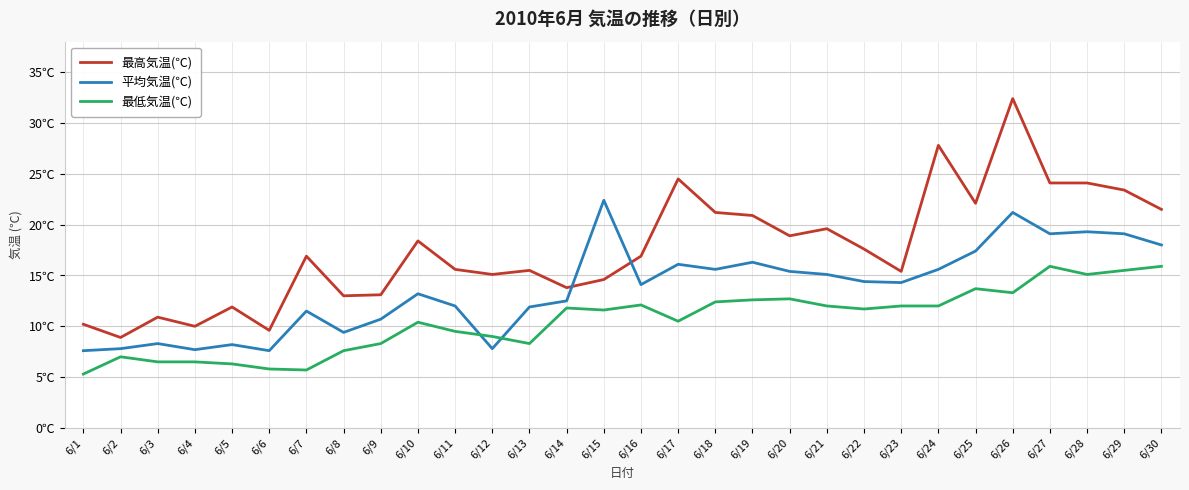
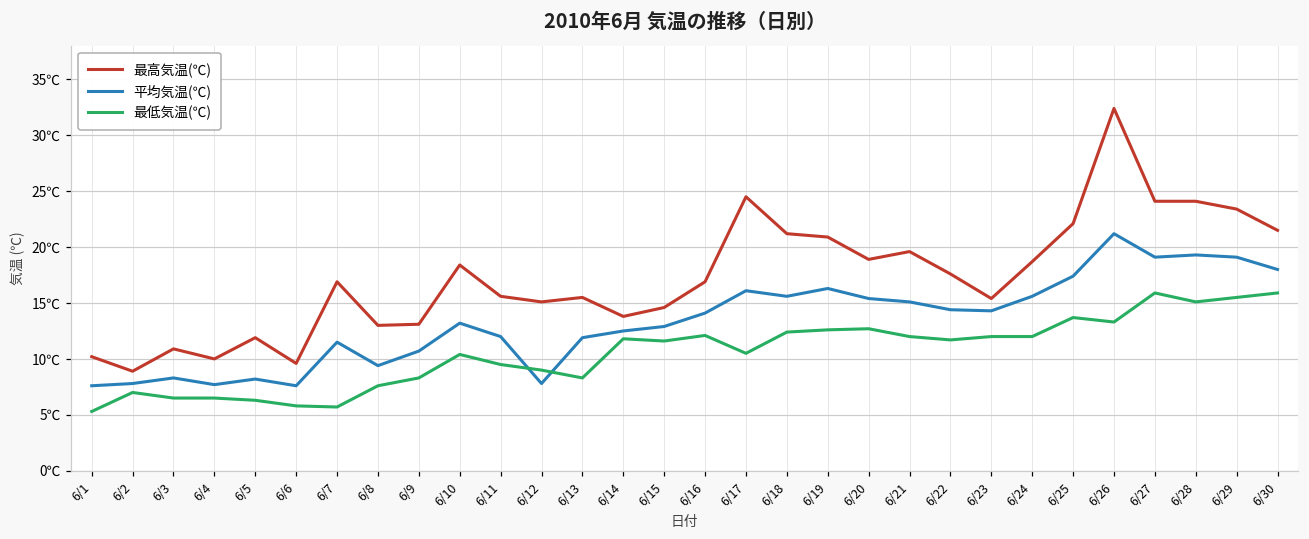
  {
    "最高気温(℃)": {
      "6/1": "10.2℃",
      "6/2": "8.9℃",
      "6/3": "10.9℃",
      "6/4": "10.0℃",
      "6/5": "11.9℃",
      "6/6": "9.6℃",
      "6/7": "16.9℃",
      "6/8": "13.0℃",
      "6/9": "13.1℃",
      "6/10": "18.4℃",
      "6/11": "15.6℃",
      "6/12": "15.1℃",
      "6/13": "15.5℃",
      "6/14": "13.8℃",
      "6/15": "14.6℃",
      "6/16": "16.9℃",
      "6/17": "24.5℃",
      "6/18": "21.2℃",
      "6/19": "20.9℃",
      "6/20": "18.9℃",
      "6/21": "19.6℃",
      "6/22": "17.6℃",
      "6/23": "15.4℃",
-     "6/24": "27.8℃",
+     "6/24": "18.7℃",
      "6/25": "22.1℃",
      "6/26": "32.4℃",
      "6/27": "24.1℃",
      "6/28": "24.1℃",
      "6/29": "23.4℃",
      "6/30": "21.5℃"
    },
    "平均気温(℃)": {
      "6/1": "7.6℃",
      "6/2": "7.8℃",
      "6/3": "8.3℃",
      "6/4": "7.7℃",
      "6/5": "8.2℃",
      "6/6": "7.6℃",
      "6/7": "11.5℃",
      "6/8": "9.4℃",
      "6/9": "10.7℃",
      "6/10": "13.2℃",
      "6/11": "12.0℃",
      "6/12": "7.8℃",
      "6/13": "11.9℃",
      "6/14": "12.5℃",
-     "6/15": "22.4℃",
+     "6/15": "12.9℃",
      "6/16": "14.1℃",
      "6/17": "16.1℃",
      "6/18": "15.6℃",
      "6/19": "16.3℃",
      "6/20": "15.4℃",
      "6/21": "15.1℃",
      "6/22": "14.4℃",
      "6/23": "14.3℃",
      "6/24": "15.6℃",
      "6/25": "17.4℃",
      "6/26": "21.2℃",
      "6/27": "19.1℃",
      "6/28": "19.3℃",
      "6/29": "19.1℃",
      "6/30": "18.0℃"
    },
    "最低気温(℃)": {
      "6/1": "5.3℃",
      "6/2": "7.0℃",
      "6/3": "6.5℃",
      "6/4": "6.5℃",
      "6/5": "6.3℃",
      "6/6": "5.8℃",
      "6/7": "5.7℃",
      "6/8": "7.6℃",
      "6/9": "8.3℃",
      "6/10": "10.4℃",
      "6/11": "9.5℃",
      "6/12": "9.0℃",
      "6/13": "8.3℃",
      "6/14": "11.8℃",
      "6/15": "11.6℃",
      "6/16": "12.1℃",
      "6/17": "10.5℃",
      "6/18": "12.4℃",
      "6/19": "12.6℃",
      "6/20": "12.7℃",
      "6/21": "12.0℃",
      "6/22": "11.7℃",
      "6/23": "12.0℃",
      "6/24": "12.0℃",
      "6/25": "13.7℃",
      "6/26": "13.3℃",
      "6/27": "15.9℃",
      "6/28": "15.1℃",
      "6/29": "15.5℃",
      "6/30": "15.9℃"
    }
  }
